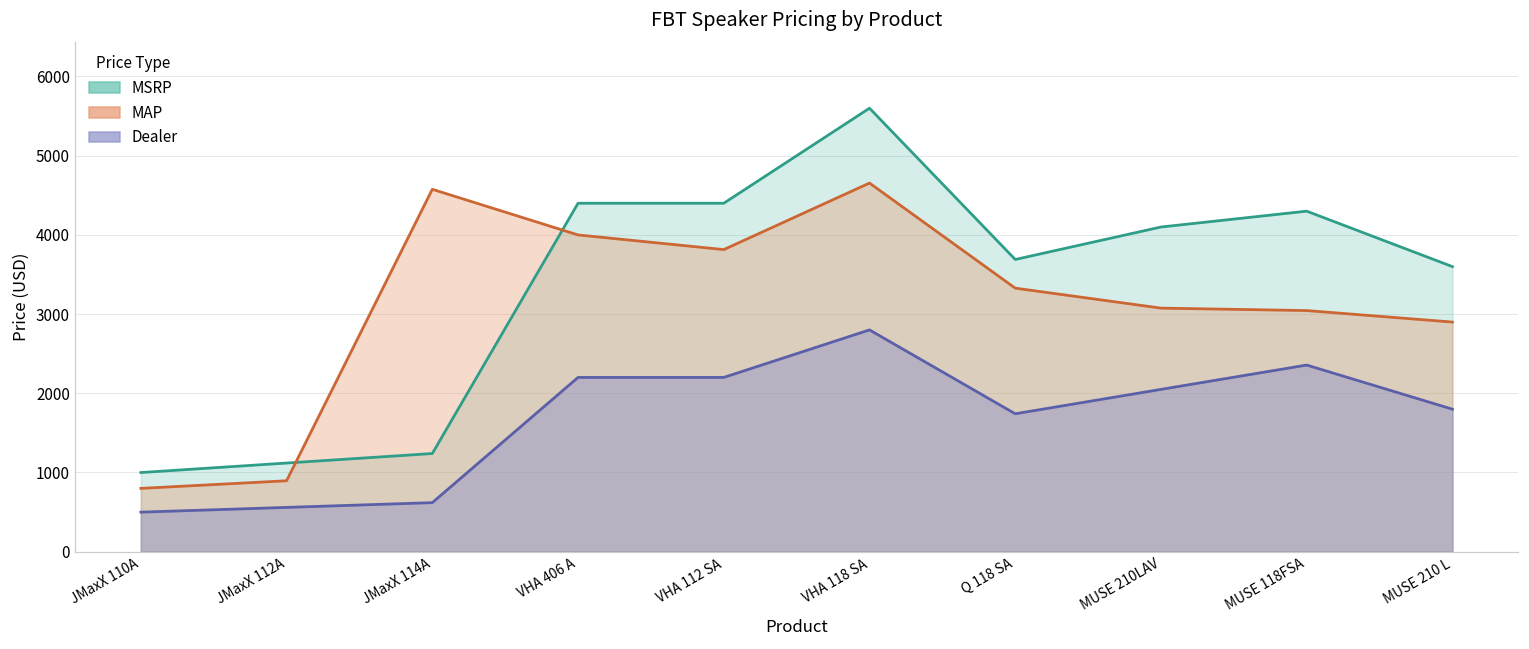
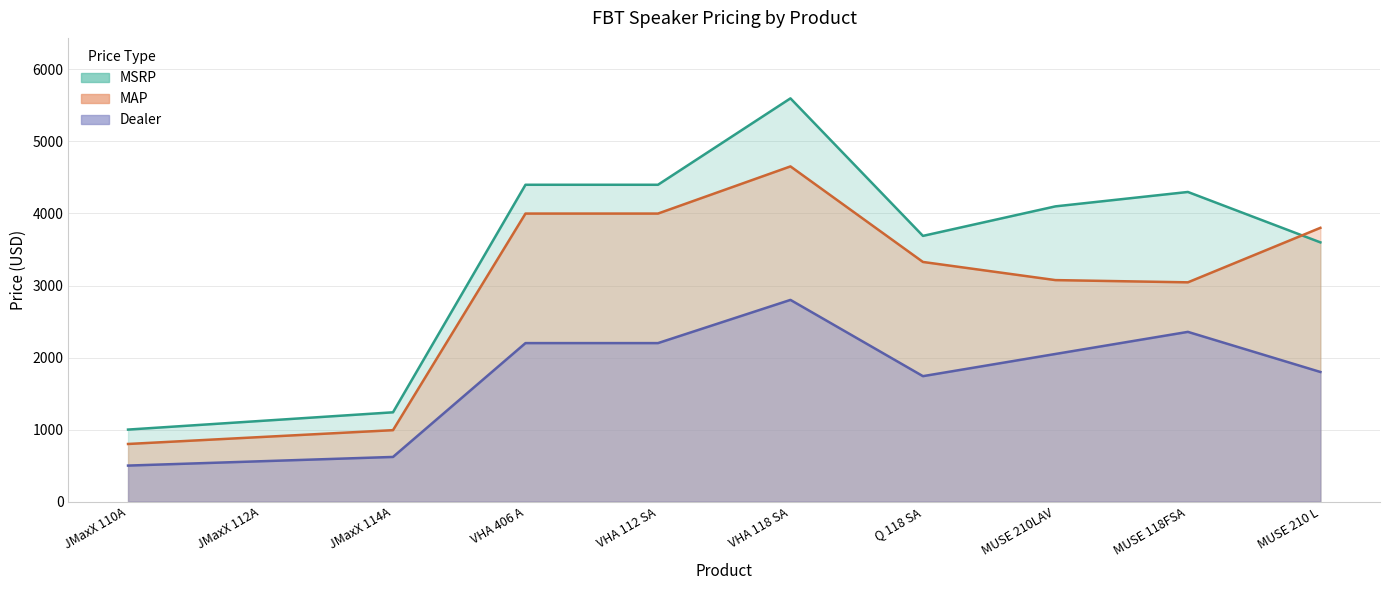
  {
    "MAP": {
      "JMaxX 110A": 800,
      "JMaxX 112A": 900,
-     "JMaxX 114A": 4600,
+     "JMaxX 114A": 1000,
      "VHA 406 A": 4000,
-     "VHA 112 SA": 3800,
+     "VHA 112 SA": 4000,
      "VHA 118 SA": 4700,
      "Q 118 SA": 3300,
      "MUSE 210LAV": 3100,
      "MUSE 118FSA": 3000,
-     "MUSE 210 L": 2900
+     "MUSE 210 L": 3800
    }
  }
